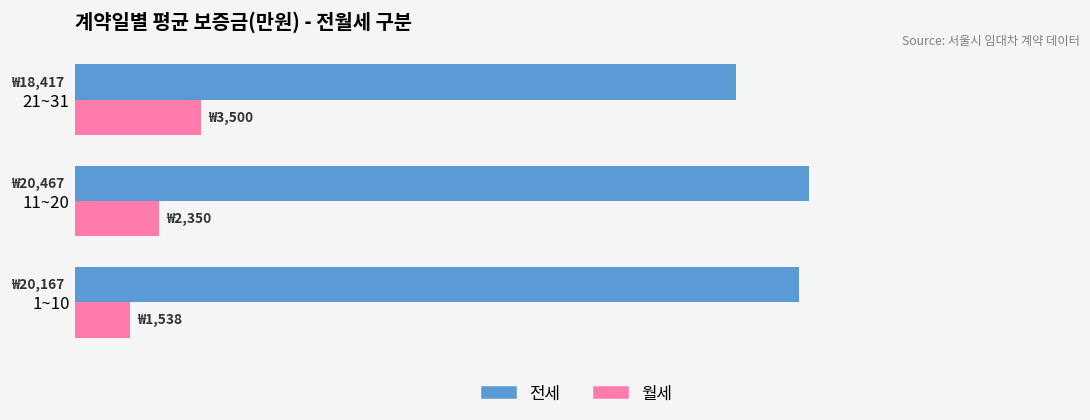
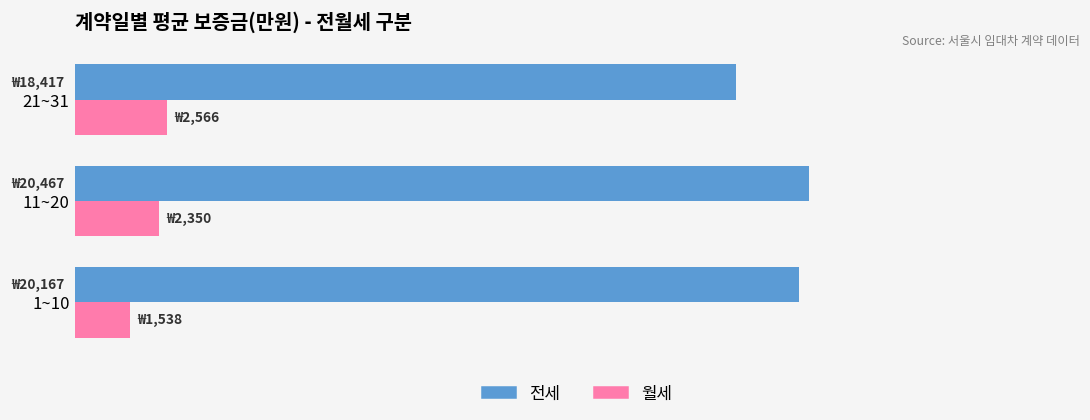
  {
    "월세": {
-     "21~31": "3,500",
+     "21~31": "2,566",
      "11~20": "2,350",
      "1~10": "1,538"
    }
  }
